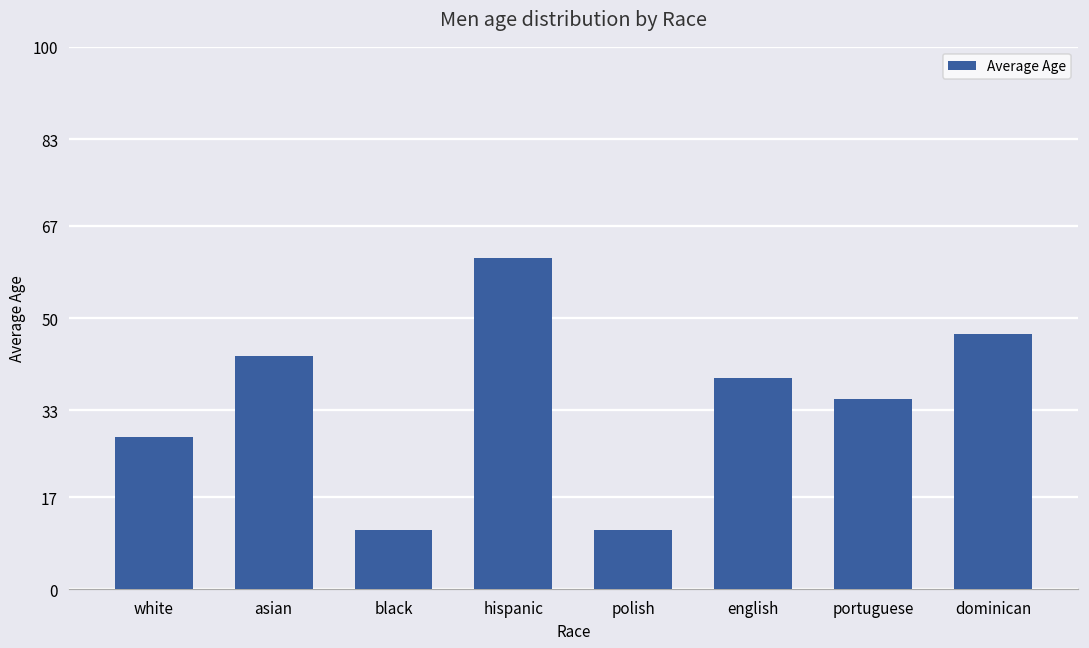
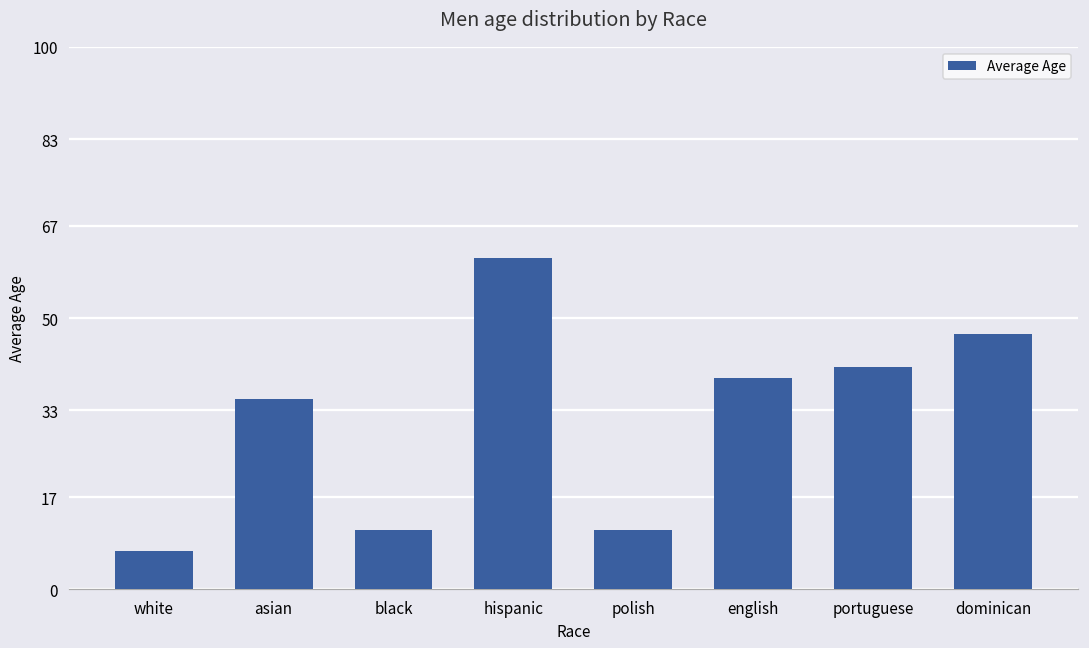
  {
-   "white": 28,
-   "asian": 43,
+   "white": 7,
+   "asian": 35,
    "black": 11,
    "hispanic": 61,
    "polish": 11,
    "english": 39,
-   "portuguese": 35,
+   "portuguese": 41,
    "dominican": 47
  }
